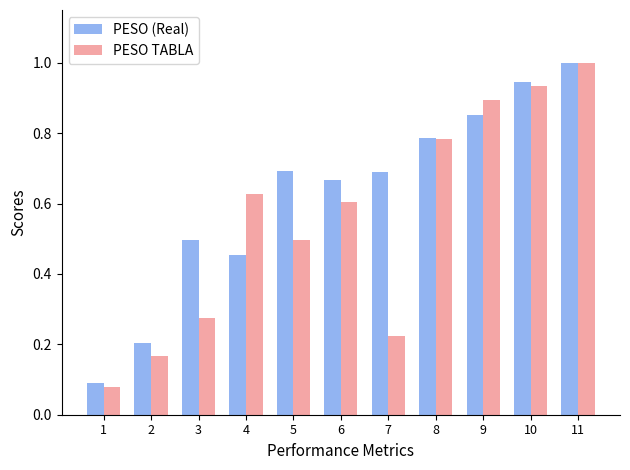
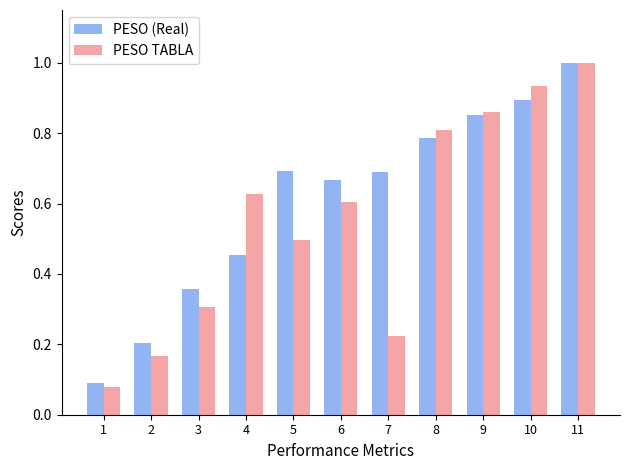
  {
    "PESO (Real)": {
      "1": 0.09,
      "2": 0.20,
-     "3": 0.50,
+     "3": 0.36,
      "4": 0.45,
      "5": 0.69,
      "6": 0.67,
      "7": 0.69,
      "8": 0.79,
      "9": 0.85,
-     "10": 0.95,
+     "10": 0.89,
      "11": 1.00
    },
    "PESO TABLA": {
      "1": 0.08,
      "2": 0.17,
-     "3": 0.27,
+     "3": 0.31,
      "4": 0.63,
      "5": 0.50,
      "6": 0.60,
      "7": 0.22,
-     "8": 0.78,
-     "9": 0.89,
+     "8": 0.81,
+     "9": 0.86,
      "10": 0.93,
      "11": 1.00
    }
  }
